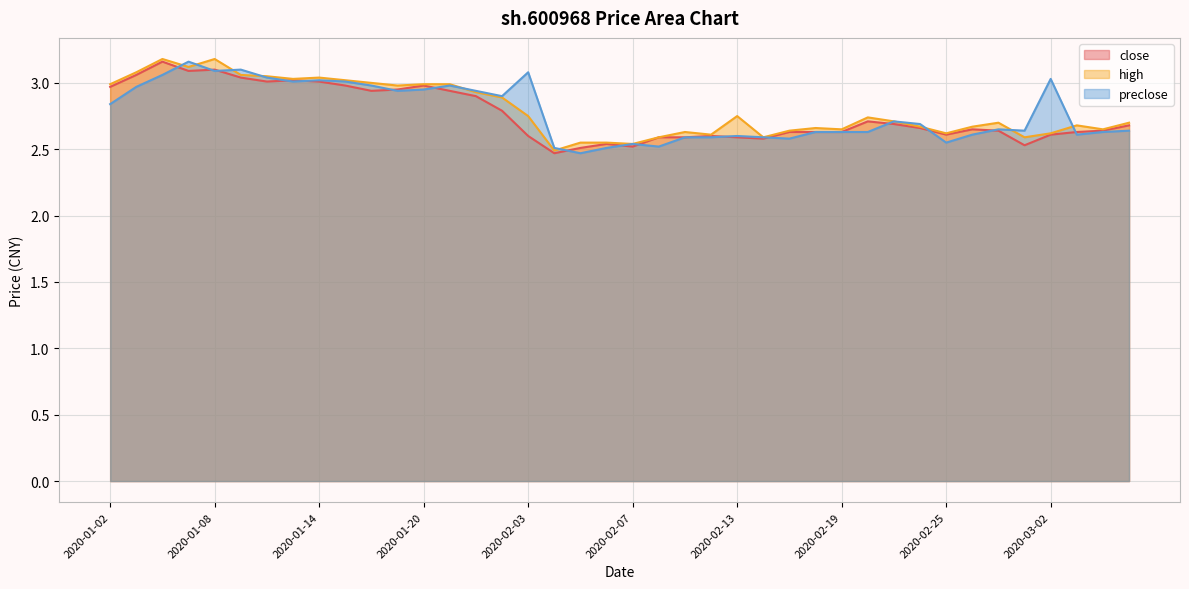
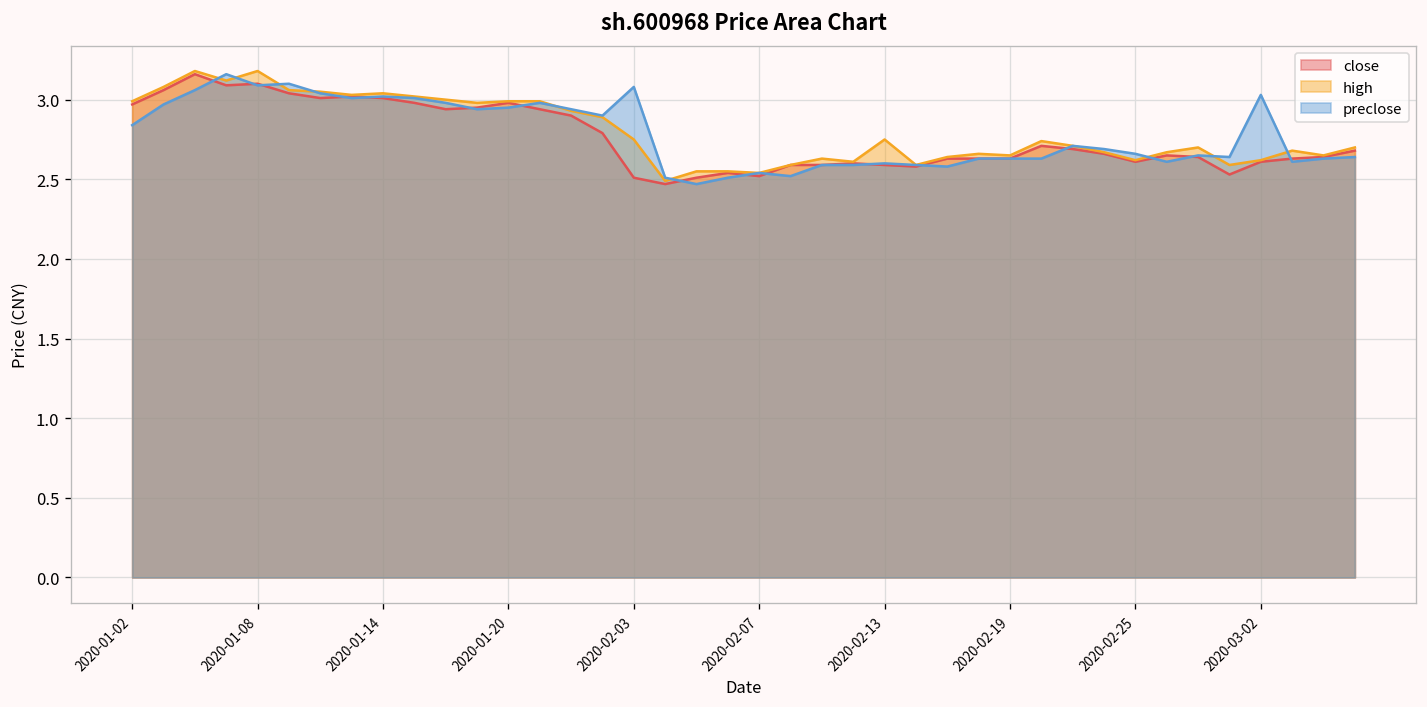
  {
    "close": {
      "2020-01-02": 2.97,
-     "2020-02-03": 2.60,
+     "2020-02-03": 2.51,
      "2020-02-07": 2.52
    },
    "high": {
      "2020-01-02": 2.99,
      "2020-01-08": 3.18,
      "2020-01-14": 3.04,
      "2020-02-03": 2.75,
      "2020-02-13": 2.75,
      "2020-02-19": 2.65
    },
    "preclose": {
      "2020-01-02": 2.84,
      "2020-01-20": 2.95,
      "2020-02-03": 3.08,
-     "2020-02-25": 2.55,
+     "2020-02-25": 2.66,
      "2020-03-02": 3.03
    }
  }
